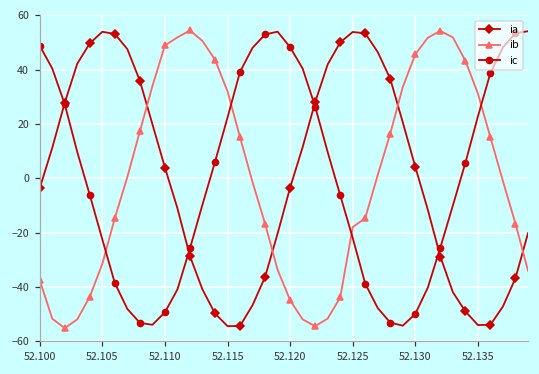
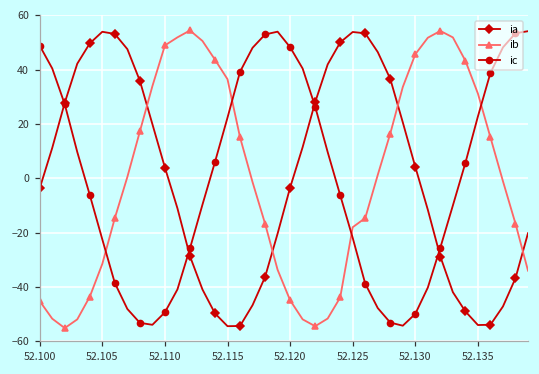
  {
    "ib": {
-     "52.100": -37,
+     "52.100": -45,
      "52.105": -31,
      "52.110": 49,
-     "52.115": 32,
+     "52.115": 36,
      "52.120": -45,
      "52.125": -18,
      "52.130": 46,
      "52.135": 31
    }
  }
